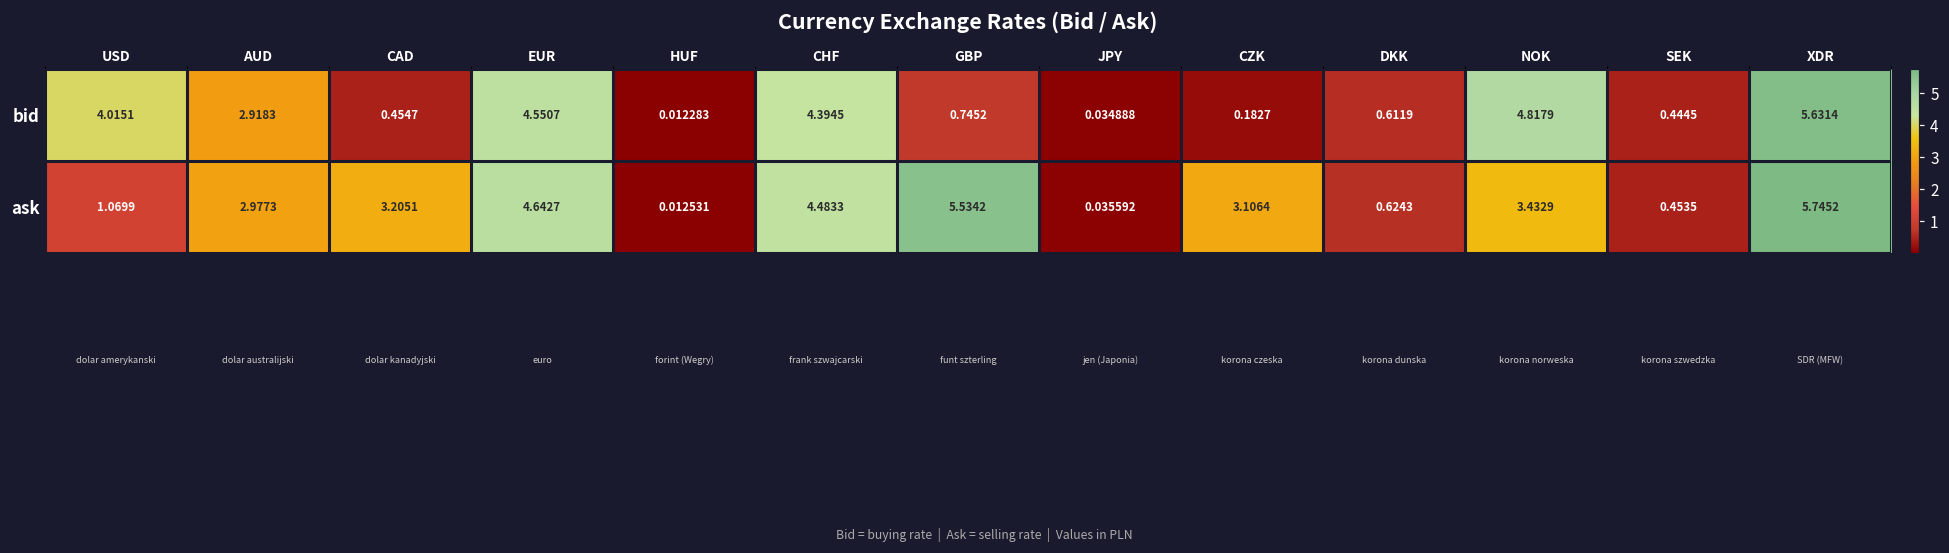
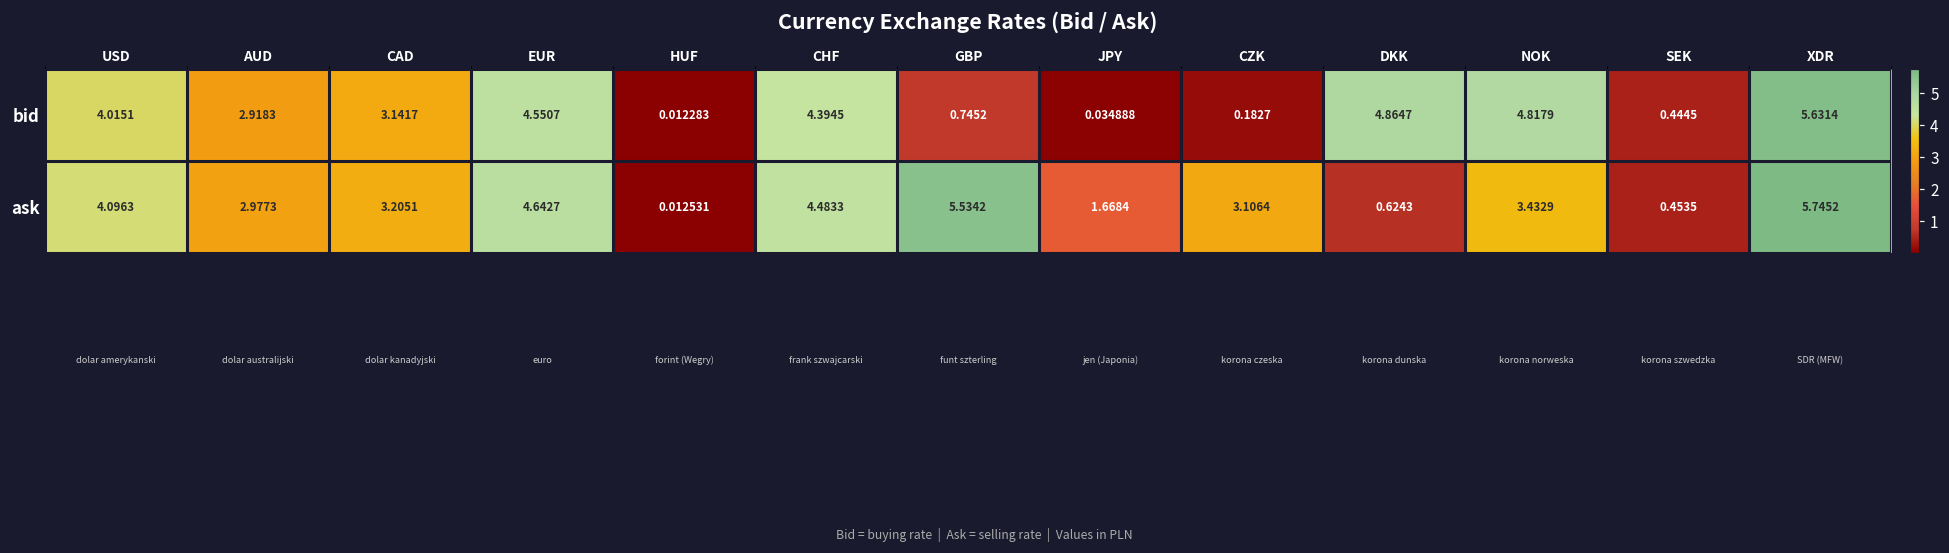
  {
    "bid": {
      "USD": 4.0151,
      "AUD": 2.9183,
-     "CAD": 0.4547,
+     "CAD": 3.1417,
      "EUR": 4.5507,
      "HUF": 0.012283,
      "CHF": 4.3945,
      "GBP": 0.7452,
      "JPY": 0.034888,
      "CZK": 0.1827,
-     "DKK": 0.6119,
+     "DKK": 4.8647,
      "NOK": 4.8179,
      "SEK": 0.4445,
      "XDR": 5.6314
    },
    "ask": {
-     "USD": 1.0699,
+     "USD": 4.0963,
      "AUD": 2.9773,
      "CAD": 3.2051,
      "EUR": 4.6427,
      "HUF": 0.012531,
      "CHF": 4.4833,
      "GBP": 5.5342,
-     "JPY": 0.035592,
+     "JPY": 1.6684,
      "CZK": 3.1064,
      "DKK": 0.6243,
      "NOK": 3.4329,
      "SEK": 0.4535,
      "XDR": 5.7452
    }
  }
